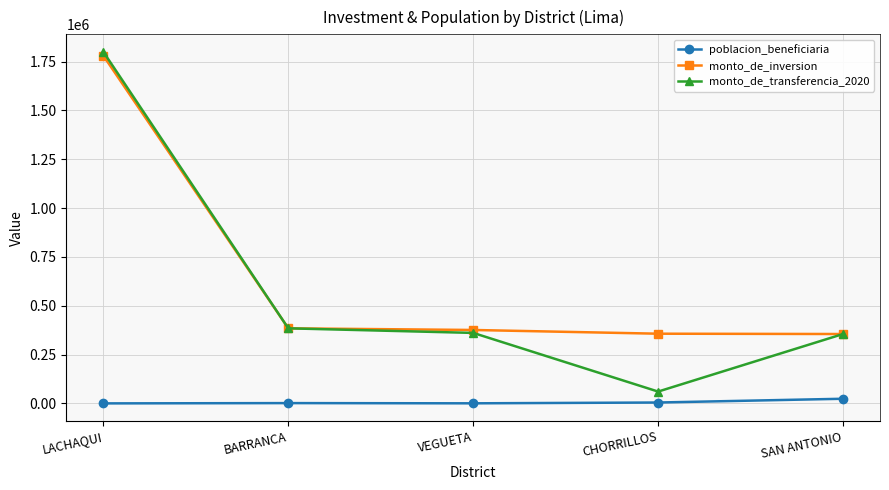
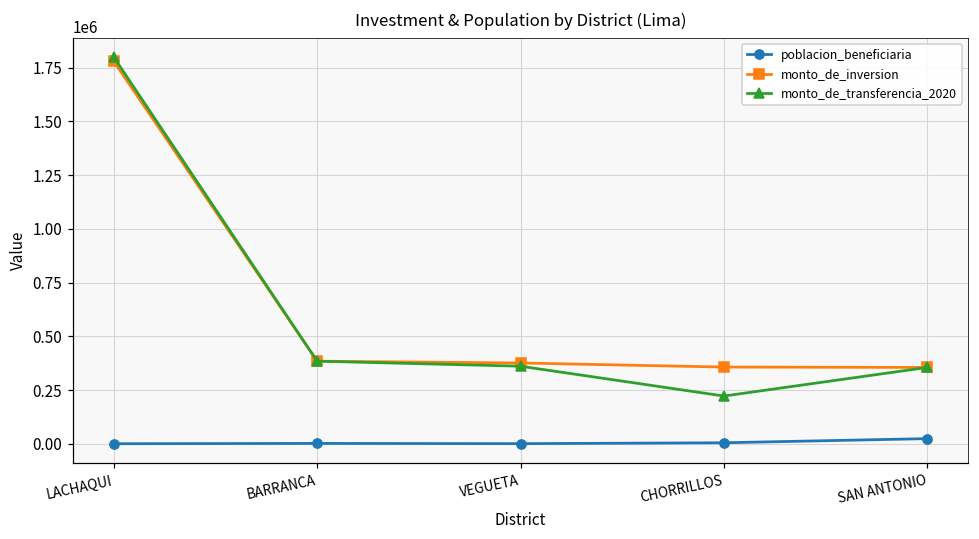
  {
    "poblacion_beneficiaria": {
      "LACHAQUI": 0,
      "BARRANCA": 0,
      "VEGUETA": 0,
      "CHORRILLOS": 10000,
      "SAN ANTONIO": 20000
    },
    "monto_de_inversion": {
      "LACHAQUI": 1780000,
      "VEGUETA": 380000,
      "CHORRILLOS": 360000
    },
    "monto_de_transferencia_2020": {
      "LACHAQUI": 1800000,
      "VEGUETA": 360000,
-     "CHORRILLOS": 60000
+     "CHORRILLOS": 220000
    }
  }
